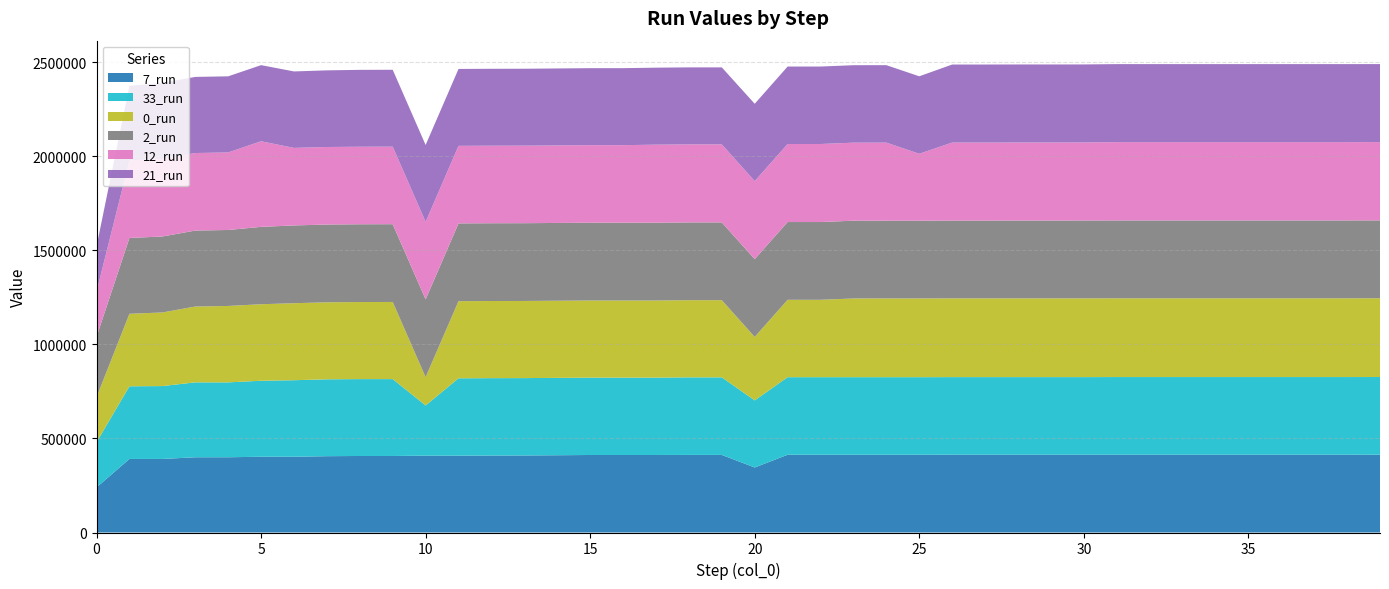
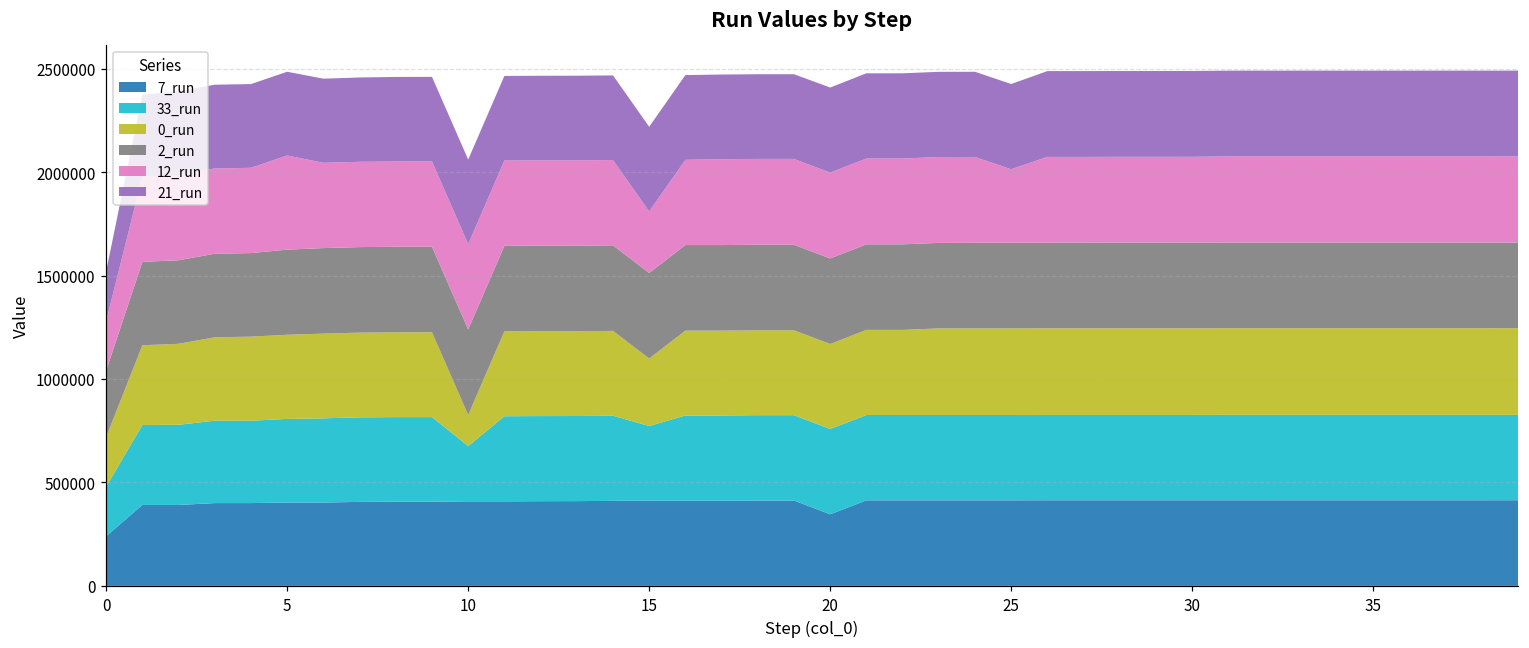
  {
    "7_run": {
      "0": 240000,
      "5": 400000,
      "10": 410000,
      "15": 410000,
      "20": 350000,
      "25": 410000,
      "30": 410000,
      "35": 410000
    },
    "33_run": {
      "0": 240000,
      "5": 400000,
      "10": 270000,
-     "15": 410000,
-     "20": 360000,
+     "15": 360000,
+     "20": 410000,
      "25": 410000,
      "30": 410000,
      "35": 410000
    },
    "0_run": {
      "0": 240000,
      "5": 410000,
      "10": 150000,
-     "15": 410000,
-     "20": 340000,
+     "15": 330000,
+     "20": 410000,
      "25": 420000,
      "30": 420000,
      "35": 420000
    },
    "2_run": {
      "0": 320000,
      "5": 410000,
      "10": 410000,
      "15": 410000,
      "20": 410000,
      "25": 410000,
      "30": 410000,
      "35": 410000
    },
    "12_run": {
      "0": 240000,
      "5": 460000,
      "10": 410000,
-     "15": 410000,
+     "15": 300000,
      "20": 410000,
      "25": 360000,
      "30": 410000,
      "35": 420000
    },
    "21_run": {
      "0": 240000,
      "5": 400000,
      "10": 410000,
      "15": 410000,
      "20": 410000,
      "25": 410000,
      "30": 410000,
      "35": 410000
    }
  }
